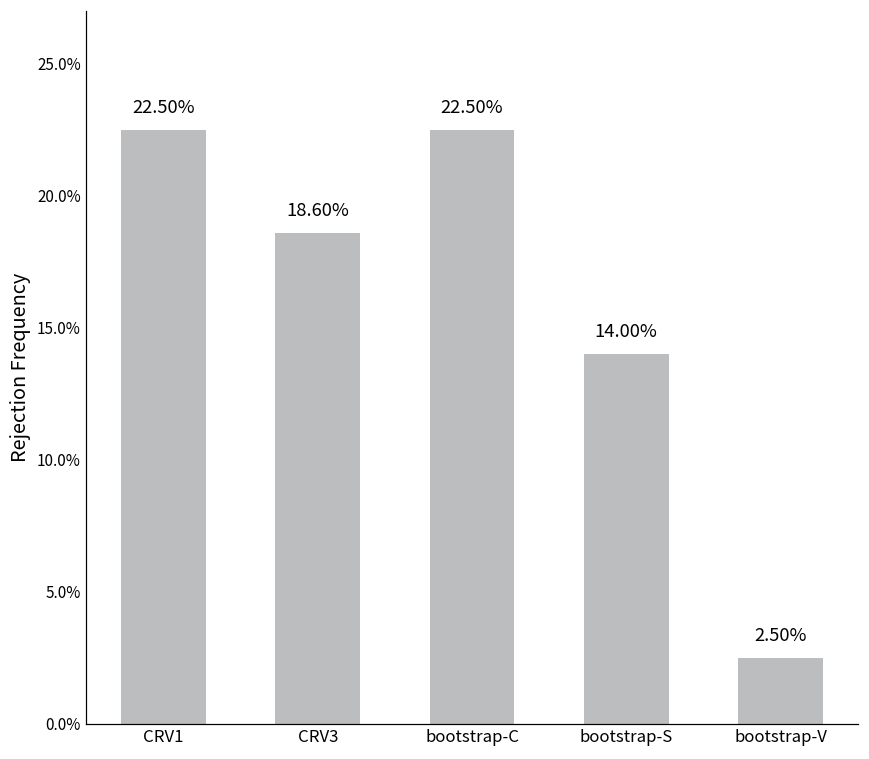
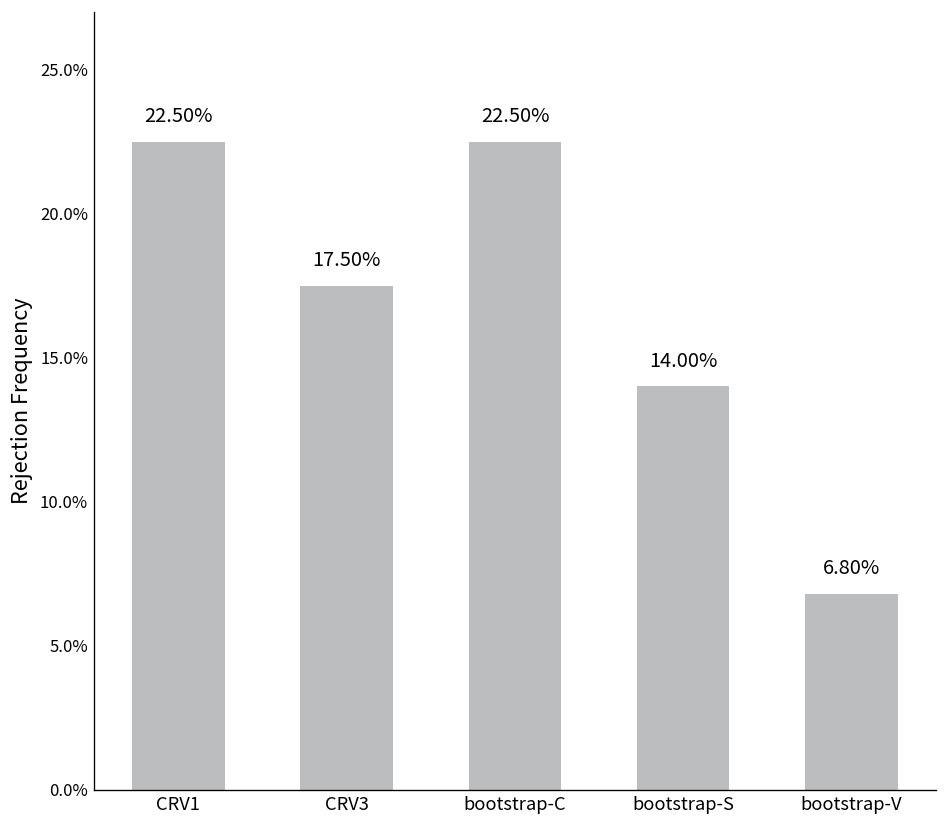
  {
    "CRV1": "22.50%",
-   "CRV3": "18.60%",
+   "CRV3": "17.50%",
    "bootstrap-C": "22.50%",
    "bootstrap-S": "14.00%",
-   "bootstrap-V": "2.50%"
+   "bootstrap-V": "6.80%"
  }
